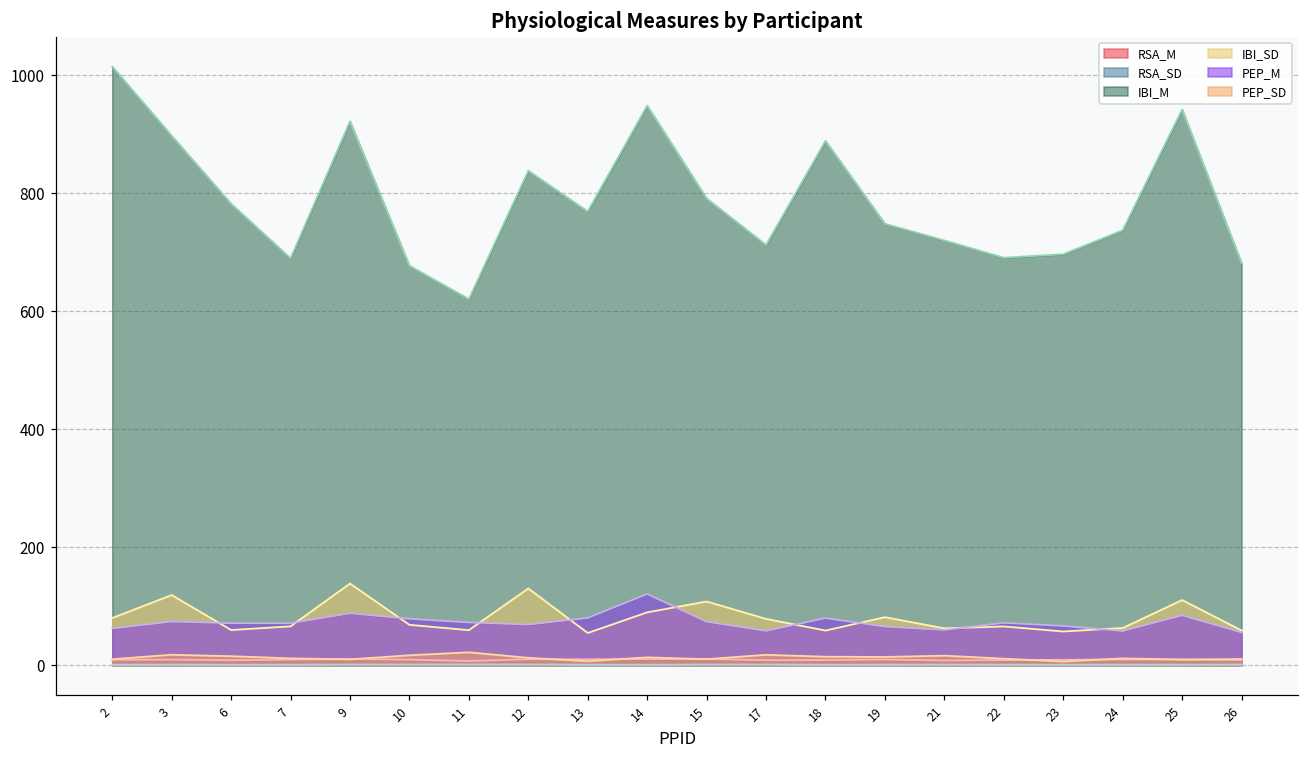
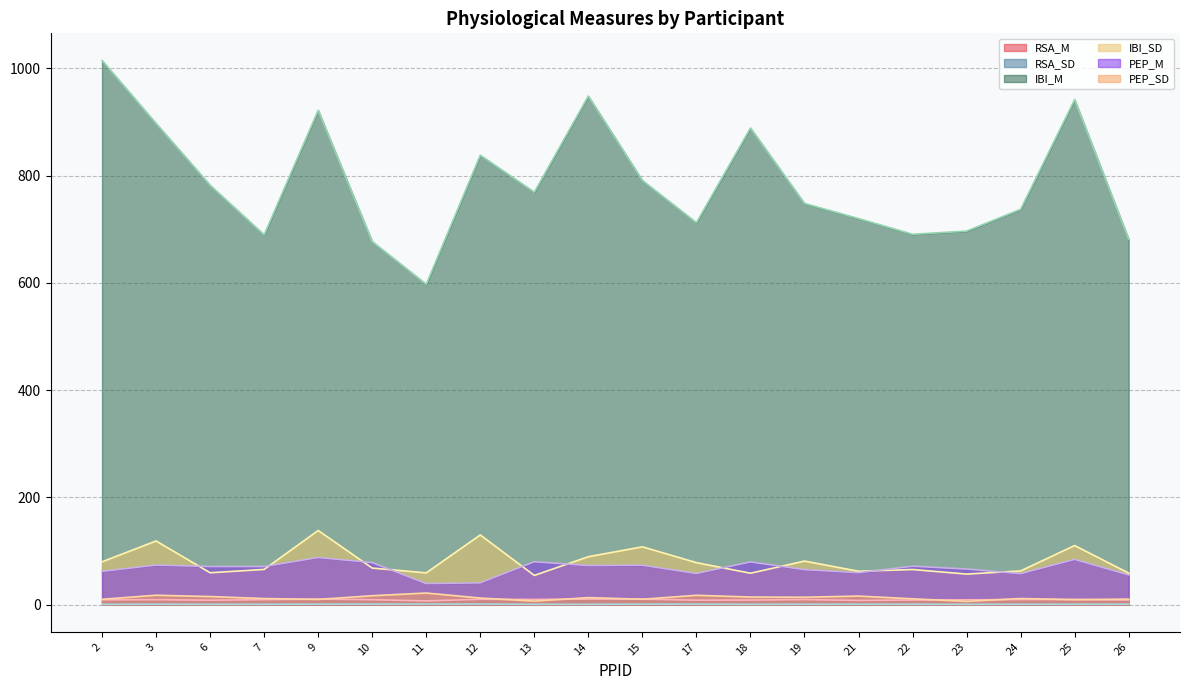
  {
    "RSA_M": {
      "3": 10,
      "6": 10,
      "10": 10,
      "11": 10,
      "17": 10,
      "18": 10,
      "21": 10
    },
    "RSA_SD": {
      "2": 0,
      "3": 0,
      "6": 0,
      "7": 0,
      "9": 0,
      "10": 0,
      "11": 0,
      "12": 0,
      "13": 0,
      "14": 0,
      "15": 0,
      "17": 0,
      "18": 0,
      "19": 0,
      "21": 0,
      "22": 0,
      "23": 0,
      "24": 0,
      "25": 0,
      "26": 0
    },
    "IBI_M": {
      "2": 1010,
      "3": 900,
      "6": 780,
      "7": 690,
      "9": 920,
      "10": 680,
-     "11": 620,
+     "11": 600,
      "12": 840,
      "13": 770,
      "14": 950,
      "15": 790,
      "17": 710,
      "18": 890,
      "19": 750,
      "21": 720,
      "22": 690,
      "23": 700,
      "24": 740,
      "25": 940,
      "26": 680
    },
    "PEP_M": {
      "2": 60,
      "3": 70,
      "6": 70,
      "7": 70,
      "9": 90,
      "10": 80,
-     "11": 70,
-     "12": 70,
+     "11": 40,
+     "12": 40,
      "13": 80,
-     "14": 120,
+     "14": 70,
      "15": 70,
      "17": 60,
      "18": 80,
      "19": 70,
      "22": 70,
      "23": 70,
      "24": 60,
      "25": 80
    }
  }
